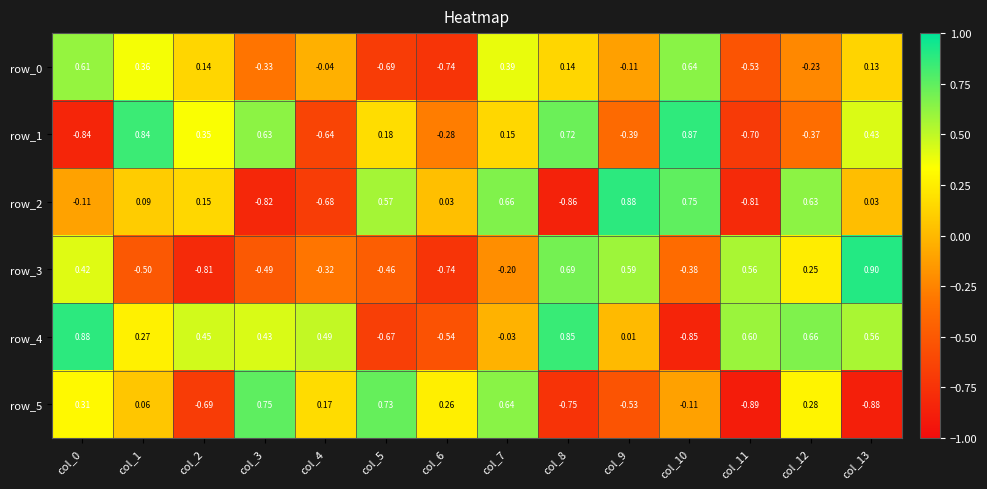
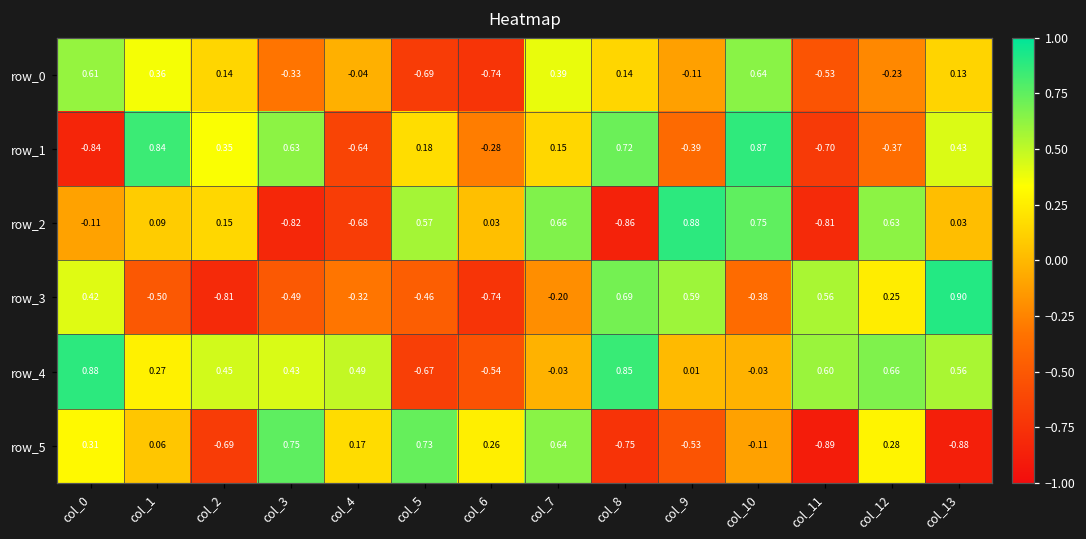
  {
    "row_0": {
      "col_0": 0.61,
      "col_1": 0.36,
      "col_2": 0.14,
      "col_3": -0.33,
      "col_4": -0.04,
      "col_5": -0.69,
      "col_6": -0.74,
      "col_7": 0.39,
      "col_8": 0.14,
      "col_9": -0.11,
      "col_10": 0.64,
      "col_11": -0.53,
      "col_12": -0.23,
      "col_13": 0.13
    },
    "row_1": {
      "col_0": -0.84,
      "col_1": 0.84,
      "col_2": 0.35,
      "col_3": 0.63,
      "col_4": -0.64,
      "col_5": 0.18,
      "col_6": -0.28,
      "col_7": 0.15,
      "col_8": 0.72,
      "col_9": -0.39,
      "col_10": 0.87,
      "col_11": -0.70,
      "col_12": -0.37,
      "col_13": 0.43
    },
    "row_2": {
      "col_0": -0.11,
      "col_1": 0.09,
      "col_2": 0.15,
      "col_3": -0.82,
      "col_4": -0.68,
      "col_5": 0.57,
      "col_6": 0.03,
      "col_7": 0.66,
      "col_8": -0.86,
      "col_9": 0.88,
      "col_10": 0.75,
      "col_11": -0.81,
      "col_12": 0.63,
      "col_13": 0.03
    },
    "row_3": {
      "col_0": 0.42,
      "col_1": -0.50,
      "col_2": -0.81,
      "col_3": -0.49,
      "col_4": -0.32,
      "col_5": -0.46,
      "col_6": -0.74,
      "col_7": -0.20,
      "col_8": 0.69,
      "col_9": 0.59,
      "col_10": -0.38,
      "col_11": 0.56,
      "col_12": 0.25,
      "col_13": 0.90
    },
    "row_4": {
      "col_0": 0.88,
      "col_1": 0.27,
      "col_2": 0.45,
      "col_3": 0.43,
      "col_4": 0.49,
      "col_5": -0.67,
      "col_6": -0.54,
      "col_7": -0.03,
      "col_8": 0.85,
      "col_9": 0.01,
-     "col_10": -0.85,
+     "col_10": -0.03,
      "col_11": 0.60,
      "col_12": 0.66,
      "col_13": 0.56
    },
    "row_5": {
      "col_0": 0.31,
      "col_1": 0.06,
      "col_2": -0.69,
      "col_3": 0.75,
      "col_4": 0.17,
      "col_5": 0.73,
      "col_6": 0.26,
      "col_7": 0.64,
      "col_8": -0.75,
      "col_9": -0.53,
      "col_10": -0.11,
      "col_11": -0.89,
      "col_12": 0.28,
      "col_13": -0.88
    }
  }
